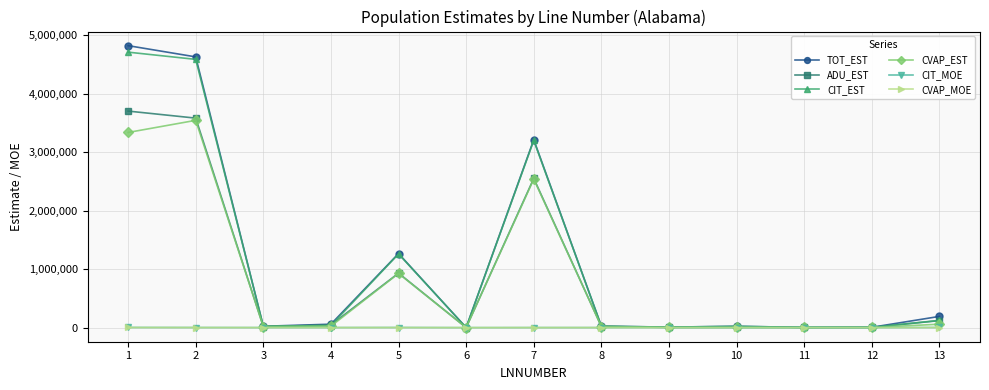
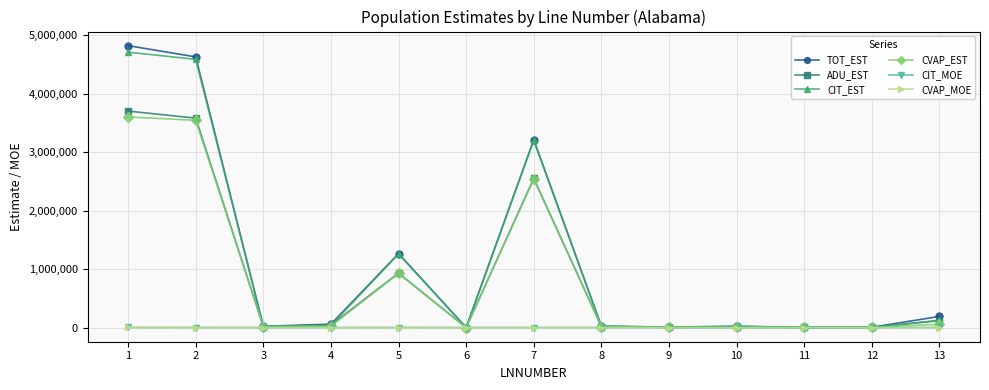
  {
    "CVAP_EST": {
-     "1": "3,300,000",
+     "1": "3,600,000",
      "13": "100,000"
    },
    "CVAP_MOE": {
      "1": "0",
      "2": "0",
      "5": "0",
      "7": "0",
      "13": "0"
    }
  }
